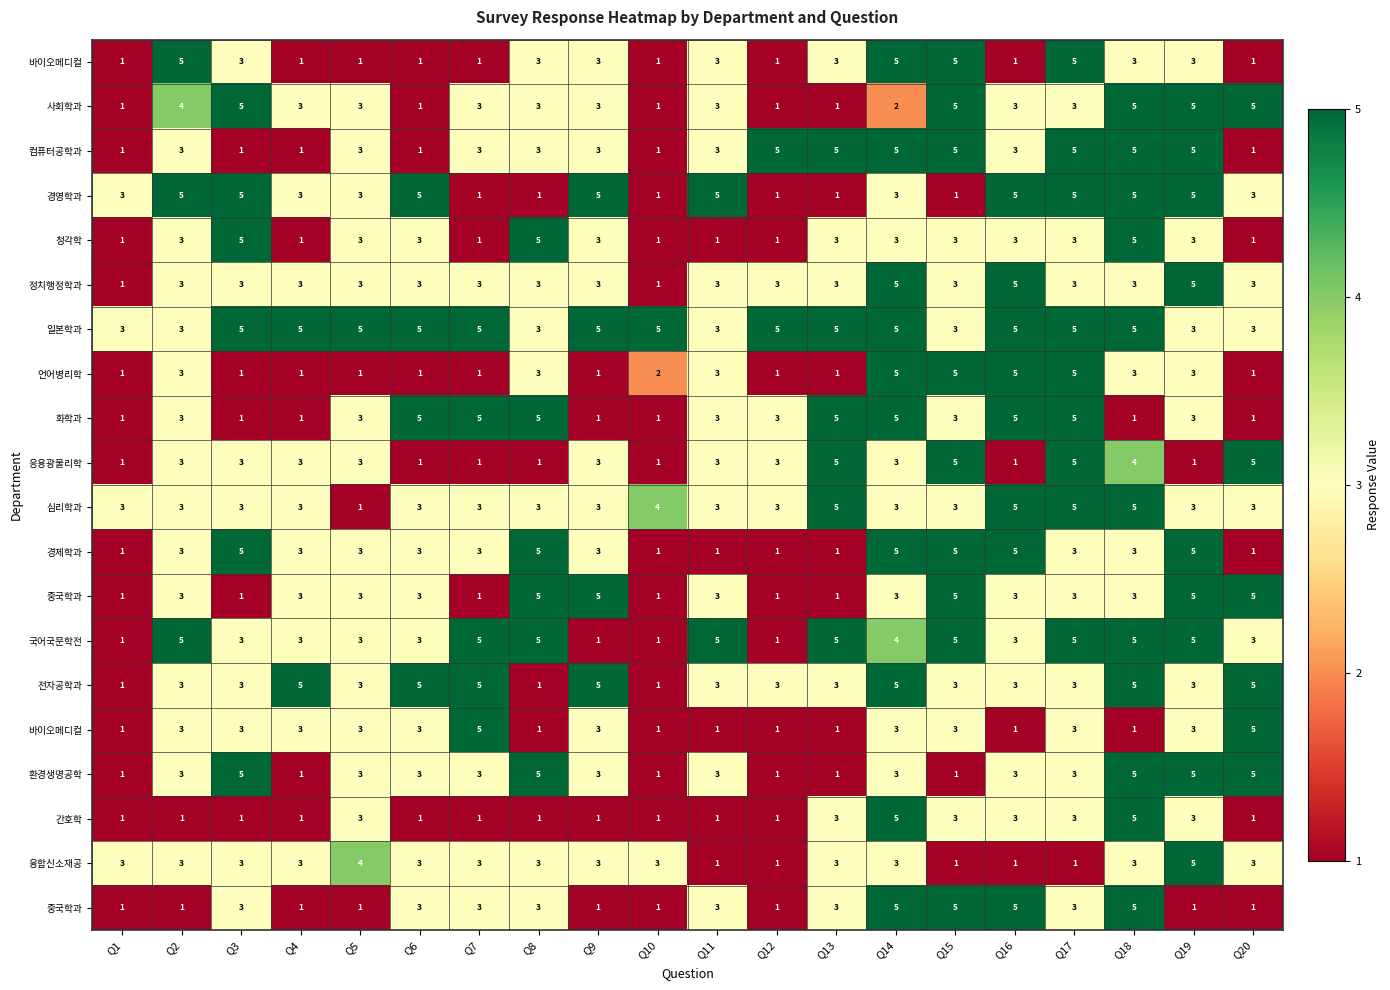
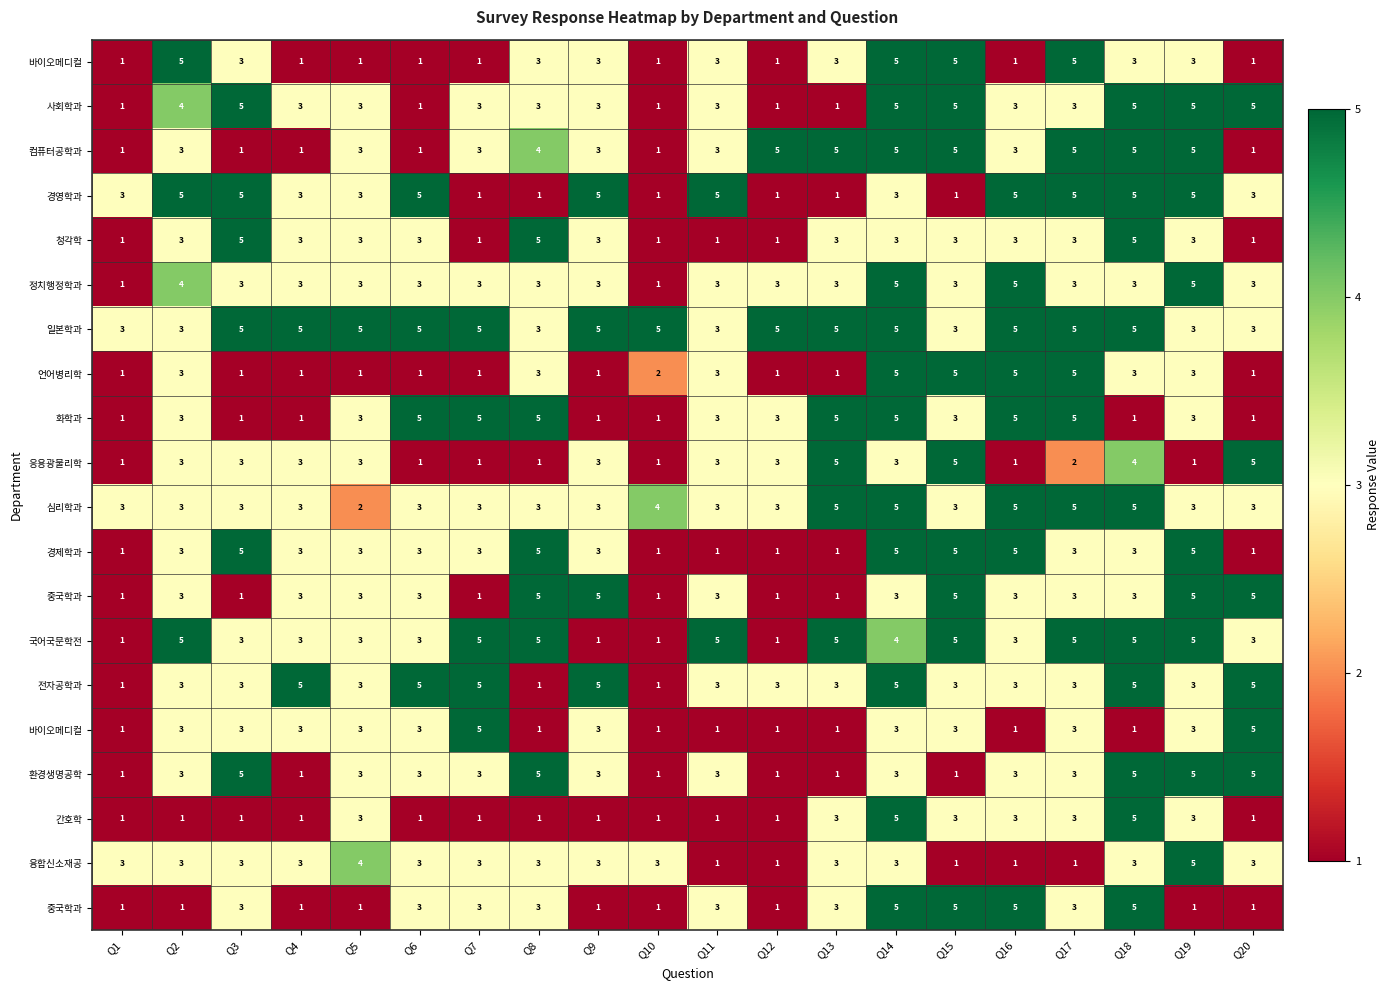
  {
    "사회학과": {
      "Q1": 1,
      "Q2": 4,
      "Q3": 5,
      "Q4": 3,
      "Q5": 3,
      "Q6": 1,
      "Q7": 3,
      "Q8": 3,
      "Q9": 3,
      "Q10": 1,
      "Q11": 3,
      "Q12": 1,
      "Q13": 1,
-     "Q14": 2,
+     "Q14": 5,
      "Q15": 5,
      "Q16": 3,
      "Q17": 3,
      "Q18": 5,
      "Q19": 5,
      "Q20": 5
    },
    "컴퓨터공학과": {
      "Q1": 1,
      "Q2": 3,
      "Q3": 1,
      "Q4": 1,
      "Q5": 3,
      "Q6": 1,
      "Q7": 3,
-     "Q8": 3,
+     "Q8": 4,
      "Q9": 3,
      "Q10": 1,
      "Q11": 3,
      "Q12": 5,
      "Q13": 5,
      "Q14": 5,
      "Q15": 5,
      "Q16": 3,
      "Q17": 5,
      "Q18": 5,
      "Q19": 5,
      "Q20": 1
    },
    "청각학": {
      "Q1": 1,
      "Q2": 3,
      "Q3": 5,
-     "Q4": 1,
+     "Q4": 3,
      "Q5": 3,
      "Q6": 3,
      "Q7": 1,
      "Q8": 5,
      "Q9": 3,
      "Q10": 1,
      "Q11": 1,
      "Q12": 1,
      "Q13": 3,
      "Q14": 3,
      "Q15": 3,
      "Q16": 3,
      "Q17": 3,
      "Q18": 5,
      "Q19": 3,
      "Q20": 1
    },
    "정치행정학과": {
      "Q1": 1,
-     "Q2": 3,
+     "Q2": 4,
      "Q3": 3,
      "Q4": 3,
      "Q5": 3,
      "Q6": 3,
      "Q7": 3,
      "Q8": 3,
      "Q9": 3,
      "Q10": 1,
      "Q11": 3,
      "Q12": 3,
      "Q13": 3,
      "Q14": 5,
      "Q15": 3,
      "Q16": 5,
      "Q17": 3,
      "Q18": 3,
      "Q19": 5,
      "Q20": 3
    },
    "응용광물리학": {
      "Q1": 1,
      "Q2": 3,
      "Q3": 3,
      "Q4": 3,
      "Q5": 3,
      "Q6": 1,
      "Q7": 1,
      "Q8": 1,
      "Q9": 3,
      "Q10": 1,
      "Q11": 3,
      "Q12": 3,
      "Q13": 5,
      "Q14": 3,
      "Q15": 5,
      "Q16": 1,
-     "Q17": 5,
+     "Q17": 2,
      "Q18": 4,
      "Q19": 1,
      "Q20": 5
    },
    "심리학과": {
      "Q1": 3,
      "Q2": 3,
      "Q3": 3,
      "Q4": 3,
-     "Q5": 1,
+     "Q5": 2,
      "Q6": 3,
      "Q7": 3,
      "Q8": 3,
      "Q9": 3,
      "Q10": 4,
      "Q11": 3,
      "Q12": 3,
      "Q13": 5,
-     "Q14": 3,
+     "Q14": 5,
      "Q15": 3,
      "Q16": 5,
      "Q17": 5,
      "Q18": 5,
      "Q19": 3,
      "Q20": 3
    }
  }
